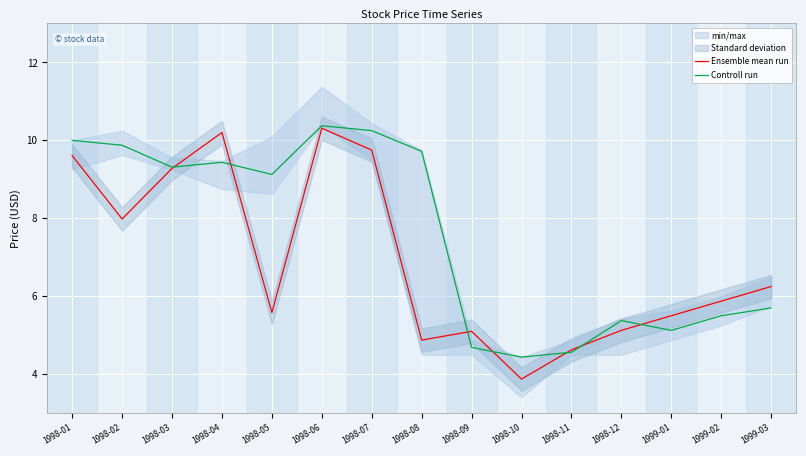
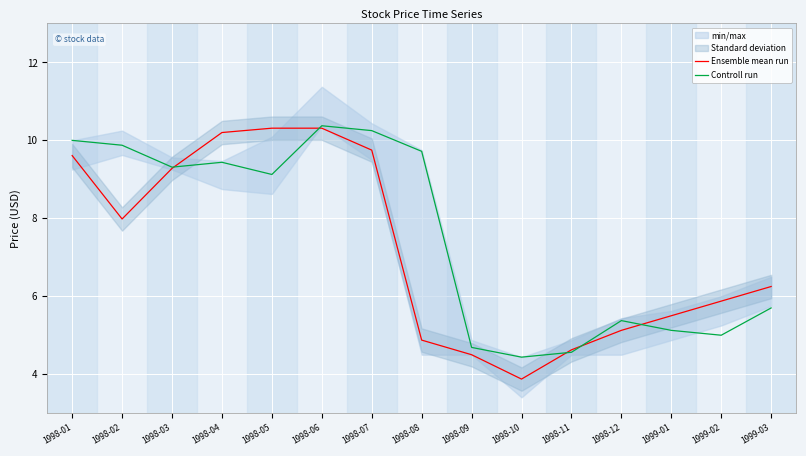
  {
    "Ensemble mean run": {
      "1998-01": 9.6,
      "1998-02": 8.0,
      "1998-04": 10.2,
-     "1998-05": 5.6,
+     "1998-05": 10.3,
      "1998-07": 9.8,
      "1998-08": 4.9,
-     "1998-09": 5.1,
+     "1998-09": 4.5,
      "1998-10": 3.9,
      "1998-12": 5.1,
      "1999-01": 5.5,
      "1999-02": 5.9,
      "1999-03": 6.3
    },
    "Controll run": {
      "1998-02": 9.9,
      "1998-05": 9.1,
      "1998-07": 10.3,
      "1998-09": 4.7,
      "1999-01": 5.1,
-     "1999-02": 5.5,
+     "1999-02": 5.0,
      "1999-03": 5.7
    }
  }
